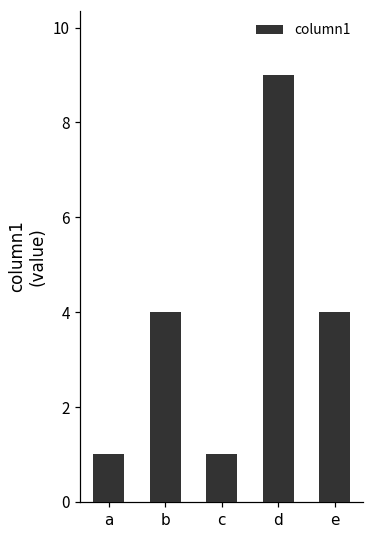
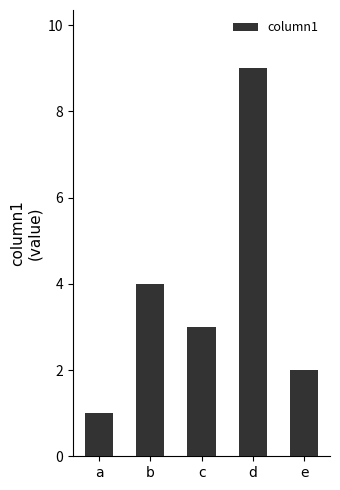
  {
    "a": 1,
    "b": 4,
-   "c": 1,
+   "c": 3,
    "d": 9,
-   "e": 4
+   "e": 2
  }
